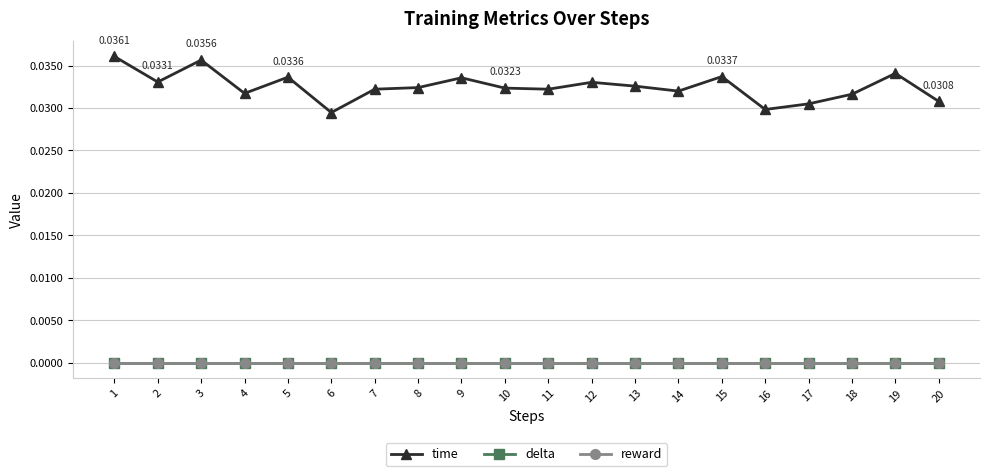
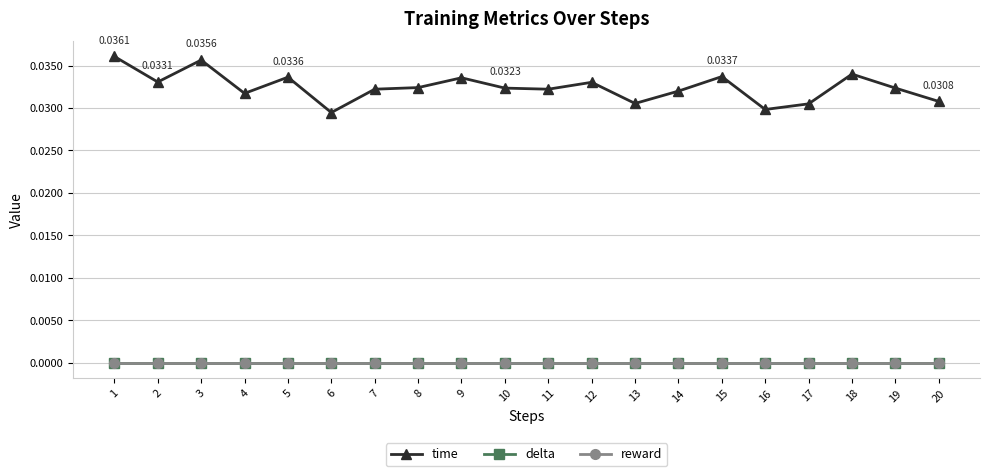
  {
    "time": {
      "4": 0.032,
      "6": 0.029,
      "7": 0.032,
      "8": 0.032,
      "9": 0.034,
      "11": 0.032,
      "12": 0.033,
-     "13": 0.033,
+     "13": 0.031,
      "14": 0.032,
      "16": 0.030,
      "17": 0.030,
-     "18": 0.032,
-     "19": 0.034
+     "18": 0.034,
+     "19": 0.032
    },
    "reward": {
      "1": 0.000,
      "2": 0.000,
      "3": 0.000,
      "4": 0.000,
      "5": 0.000,
      "6": 0.000,
      "7": 0.000,
      "8": 0.000,
      "9": 0.000,
      "10": 0.000,
      "11": 0.000,
      "12": 0.000,
      "13": 0.000,
      "14": 0.000,
      "15": 0.000,
      "16": 0.000,
      "17": 0.000,
      "18": 0.000,
      "19": 0.000,
      "20": 0.000
    }
  }
